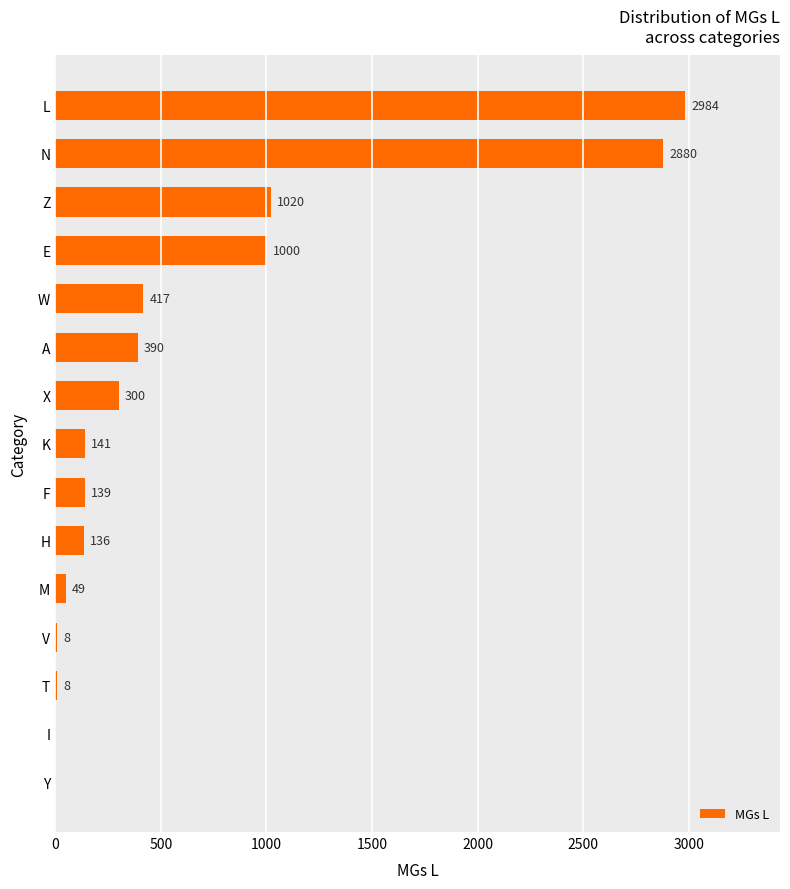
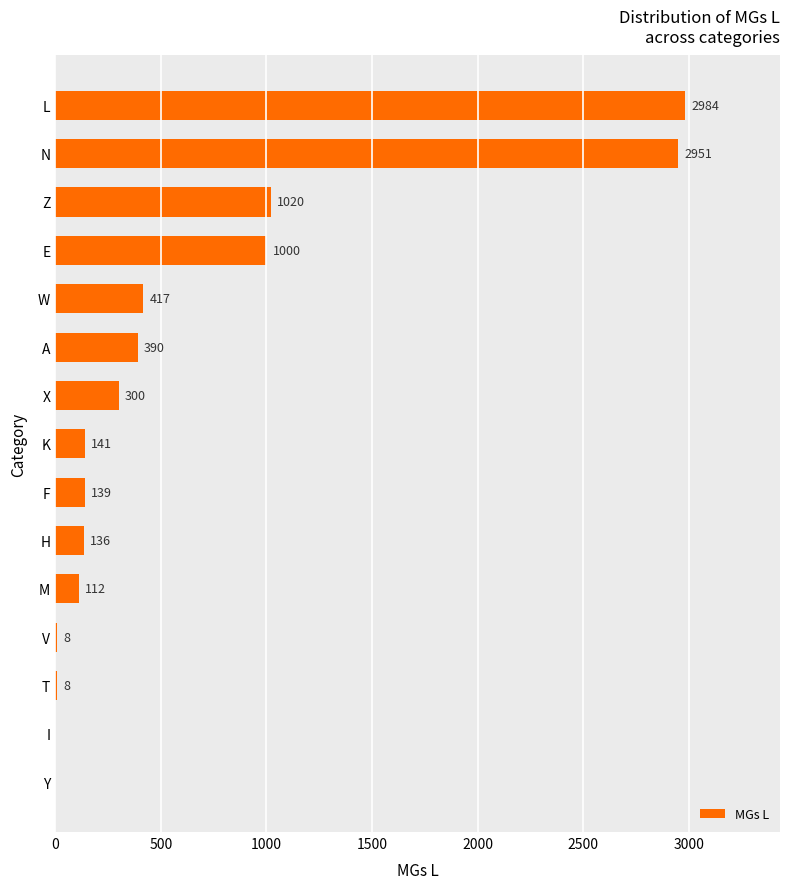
  {
    "L": 2984,
-   "N": 2880,
+   "N": 2951,
    "Z": 1020,
    "E": 1000,
    "W": 417,
    "A": 390,
    "X": 300,
    "K": 141,
    "F": 139,
    "H": 136,
-   "M": 49,
+   "M": 112,
    "V": 8,
    "T": 8
  }
